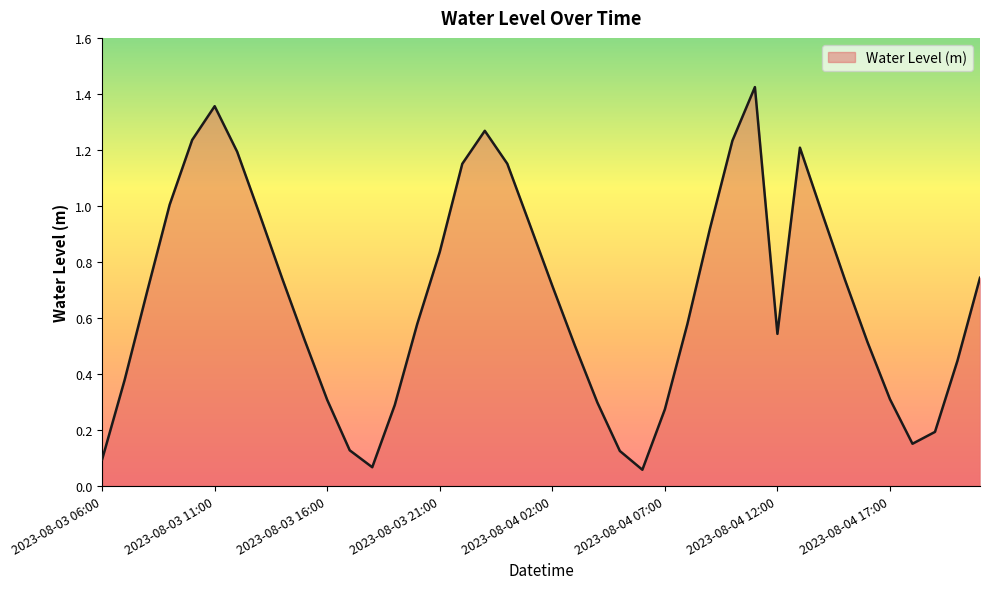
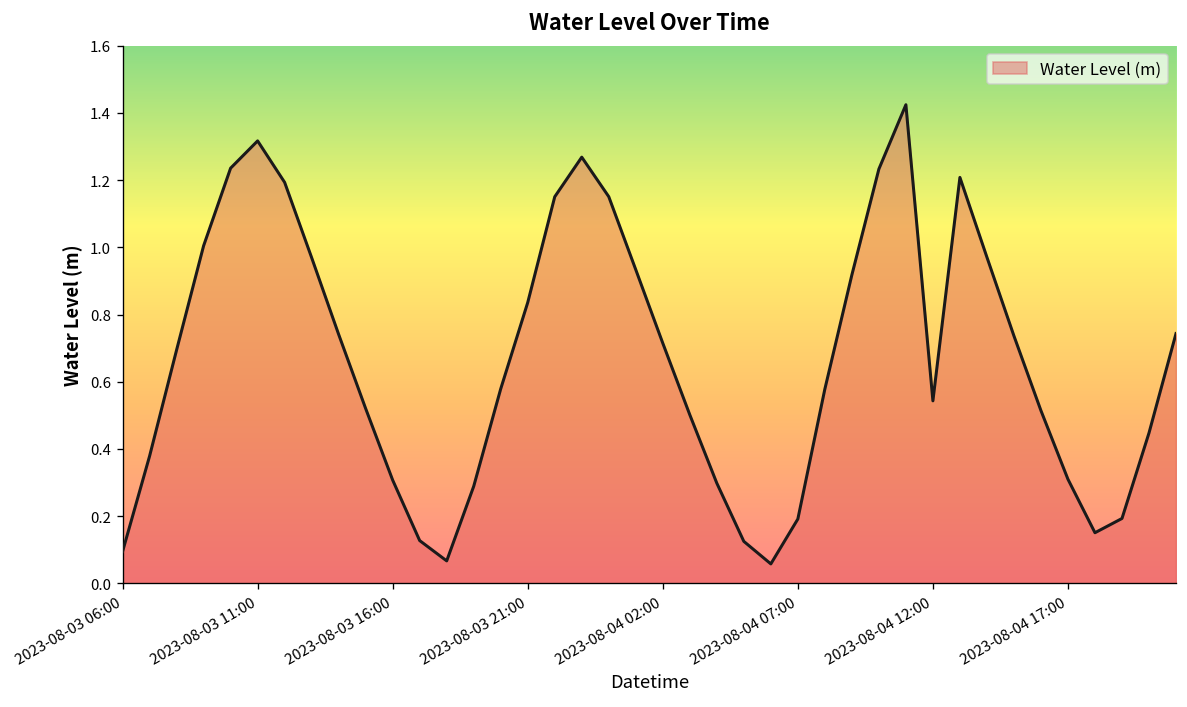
  {
    "2023-08-03 06:00": 0.09,
-   "2023-08-03 11:00": 1.36,
+   "2023-08-03 11:00": 1.32,
    "2023-08-03 16:00": 0.31,
    "2023-08-03 21:00": 0.84,
    "2023-08-04 02:00": 0.71,
-   "2023-08-04 07:00": 0.27,
+   "2023-08-04 07:00": 0.19,
    "2023-08-04 12:00": 0.54,
    "2023-08-04 17:00": 0.31
  }
